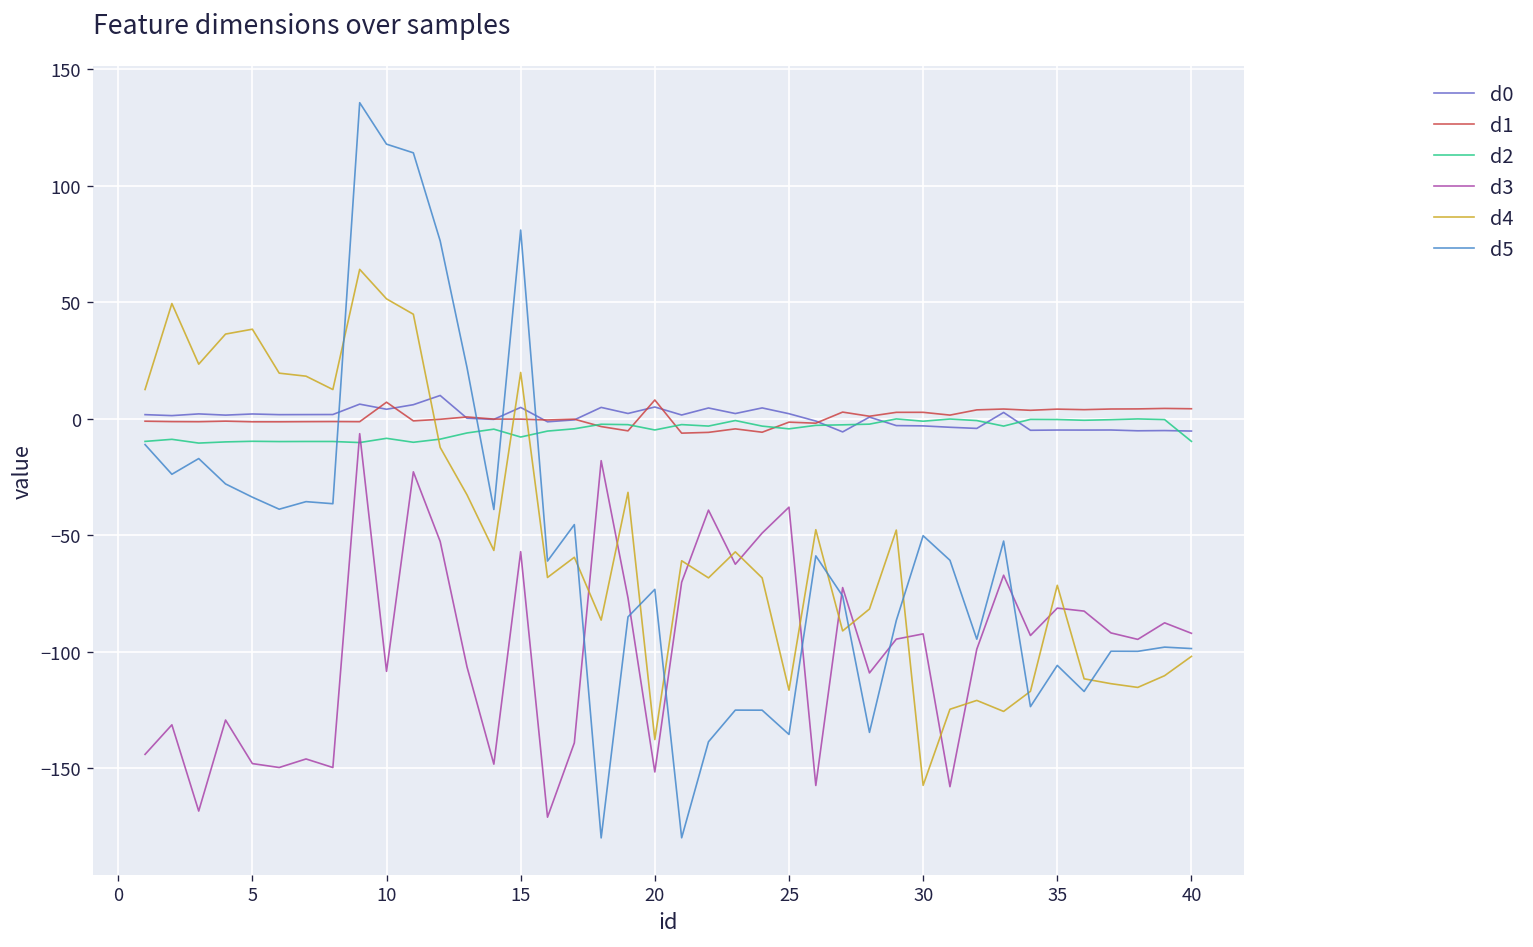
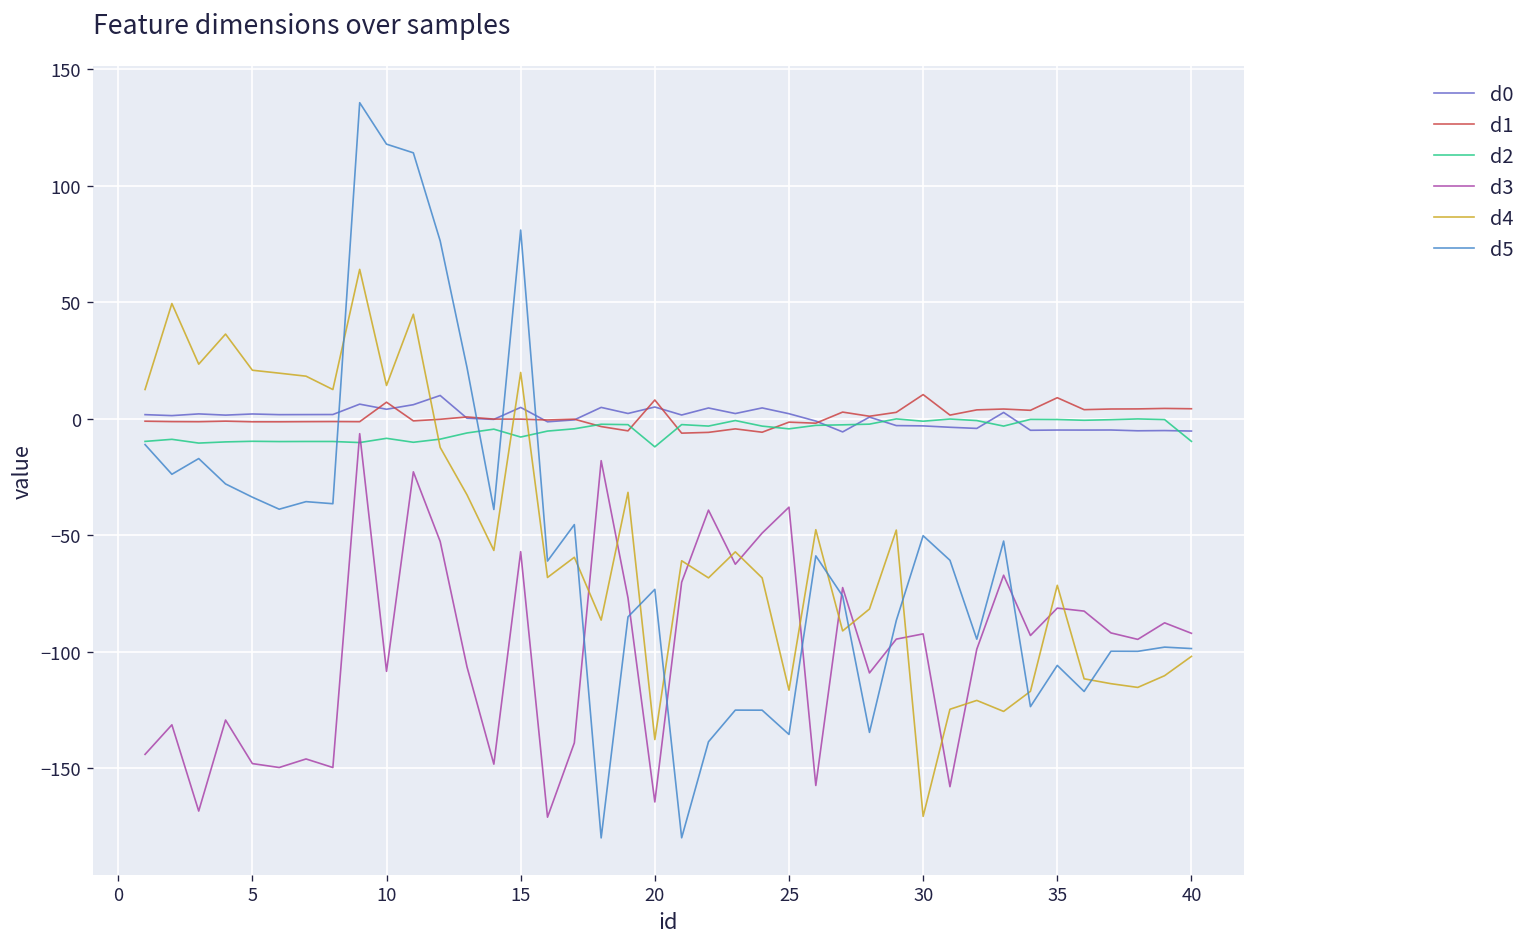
  {
    "d1": {
      "5": -1,
      "10": 7,
      "15": 0,
      "20": 8,
      "25": -1,
-     "30": 3,
-     "35": 4,
+     "30": 10,
+     "35": 9,
      "40": 4
    },
    "d2": {
      "5": -10,
      "10": -8,
      "15": -8,
-     "20": -5,
+     "20": -12,
      "25": -4,
      "30": -1,
      "35": 0,
      "40": -10
    },
    "d3": {
      "5": -148,
      "10": -108,
      "15": -57,
-     "20": -152,
+     "20": -164,
      "25": -38,
      "30": -92,
      "35": -81,
      "40": -92
    },
    "d4": {
-     "5": 38,
-     "10": 51,
+     "5": 21,
+     "10": 14,
      "15": 20,
      "20": -138,
      "25": -116,
-     "30": -157,
+     "30": -171,
      "35": -71,
      "40": -102
    }
  }
